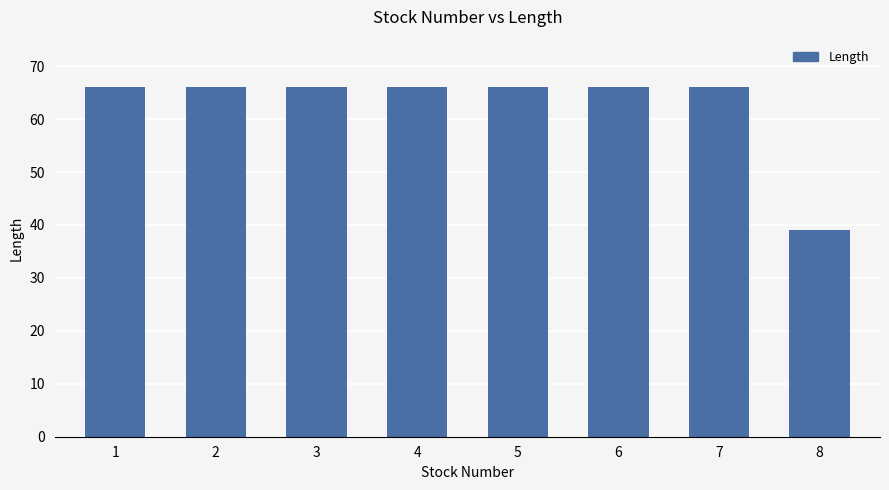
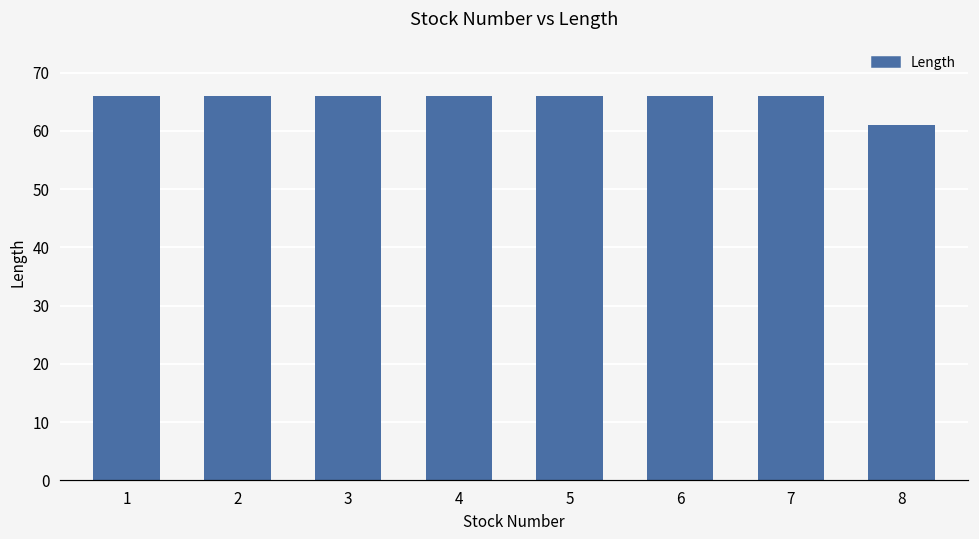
  {
    "1": 66,
    "2": 66,
    "3": 66,
    "4": 66,
    "5": 66,
    "6": 66,
    "7": 66,
-   "8": 39
+   "8": 61
  }
